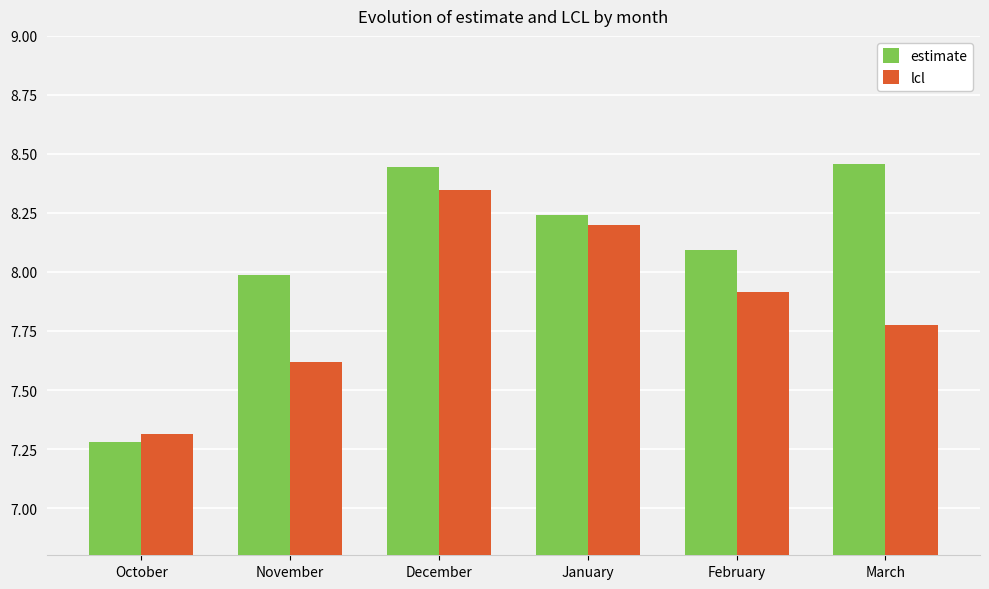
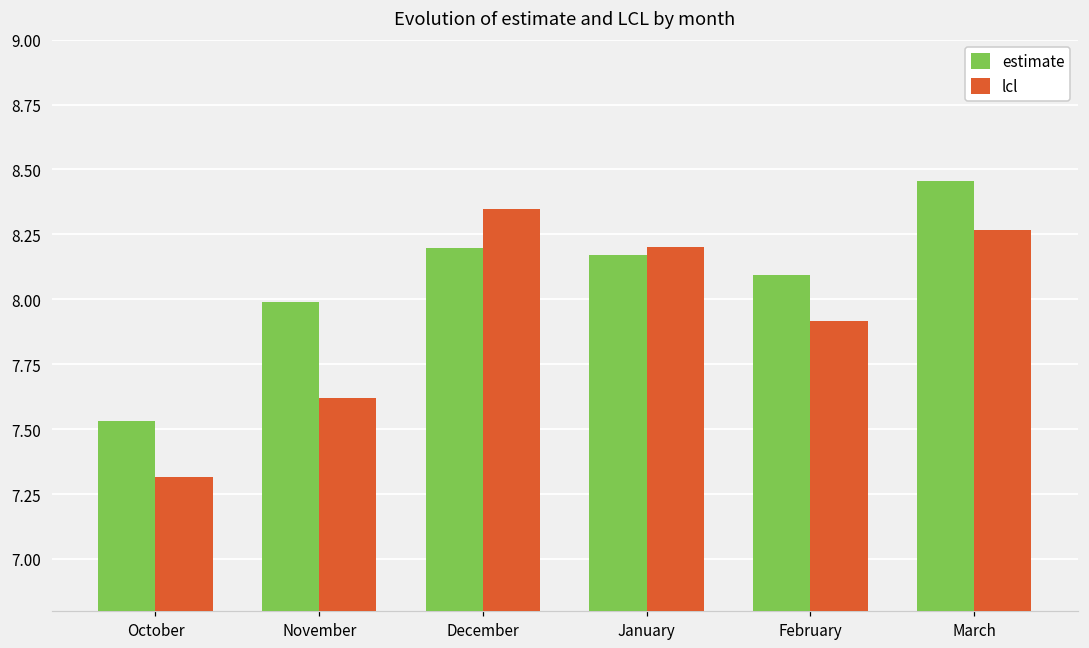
  {
    "estimate": {
-     "October": 7.28,
+     "October": 7.53,
      "November": 7.99,
-     "December": 8.44,
-     "January": 8.24,
+     "December": 8.20,
+     "January": 8.17,
      "February": 8.09,
      "March": 8.46
    },
    "lcl": {
      "October": 7.31,
      "November": 7.62,
      "December": 8.35,
      "January": 8.20,
      "February": 7.92,
-     "March": 7.78
+     "March": 8.27
    }
  }
